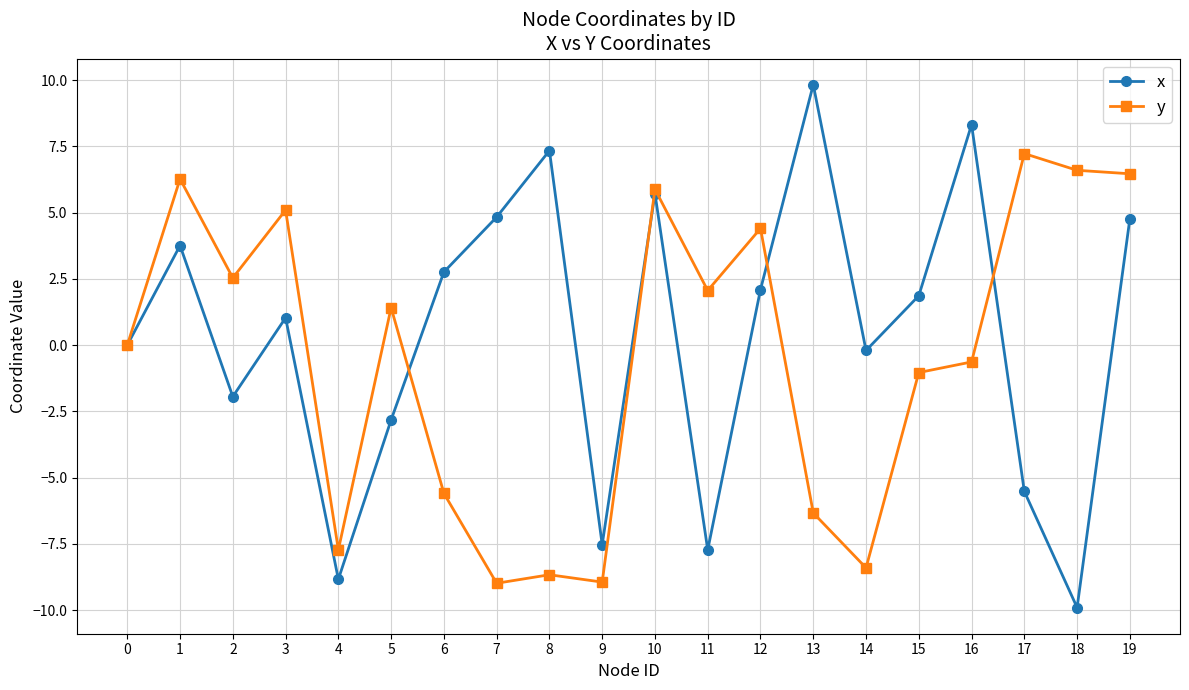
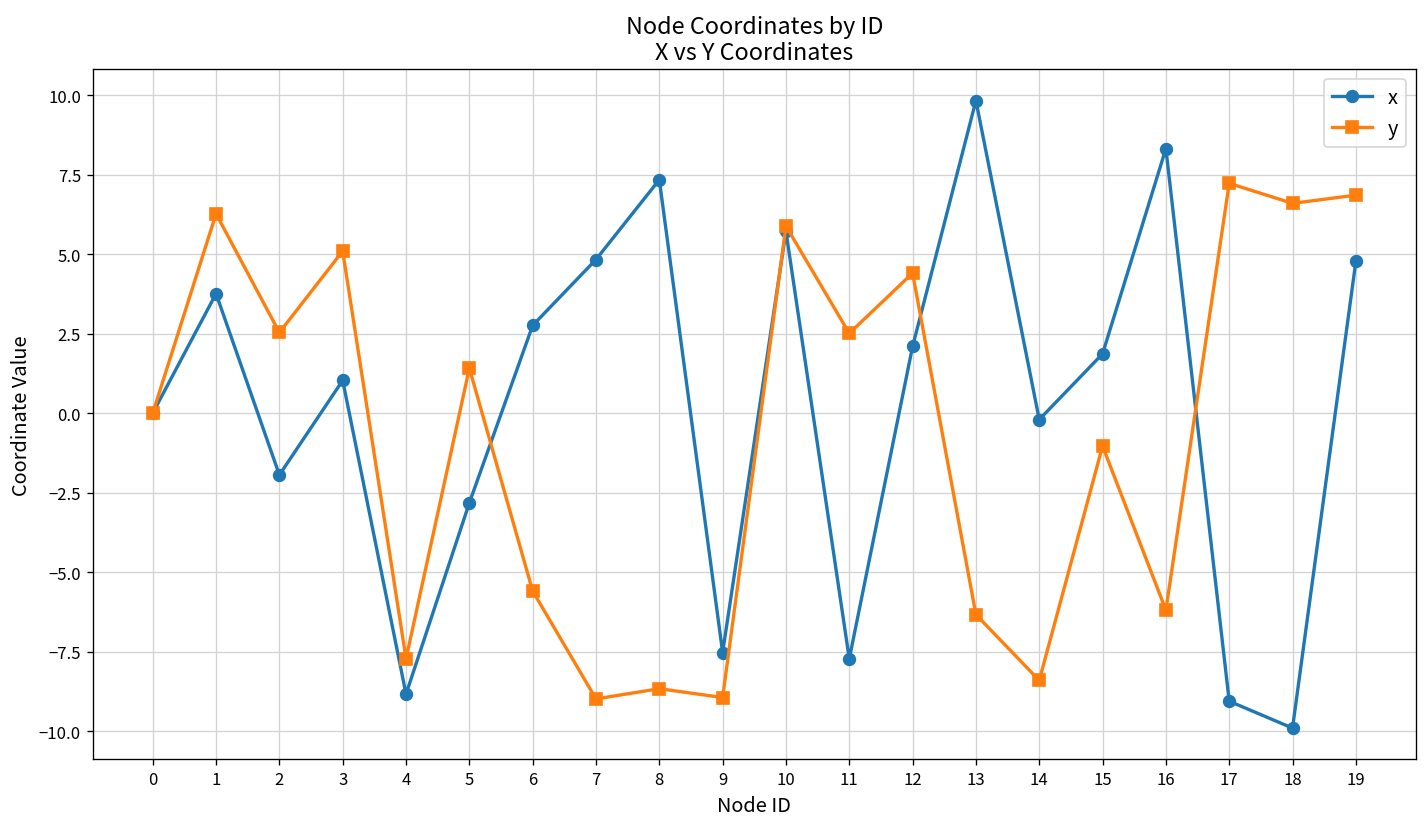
  {
    "x": {
      "1": 3.8,
      "2": -1.9,
      "3": 1.0,
      "4": -8.8,
      "5": -2.8,
      "6": 2.8,
      "7": 4.8,
      "8": 7.3,
      "9": -7.5,
      "10": 5.7,
      "11": -7.7,
      "12": 2.1,
      "13": 9.8,
      "14": -0.2,
      "15": 1.9,
      "16": 8.3,
-     "17": -5.5,
+     "17": -9.1,
      "18": -9.9,
      "19": 4.8
    },
    "y": {
      "1": 6.3,
      "2": 2.5,
      "3": 5.1,
      "4": -7.7,
      "5": 1.4,
      "6": -5.6,
      "7": -9.0,
      "8": -8.7,
      "9": -8.9,
      "10": 5.9,
-     "11": 2.1,
+     "11": 2.5,
      "12": 4.4,
      "13": -6.3,
      "14": -8.4,
      "15": -1.0,
-     "16": -0.6,
+     "16": -6.2,
      "17": 7.2,
      "18": 6.6,
-     "19": 6.5
+     "19": 6.9
    }
  }
